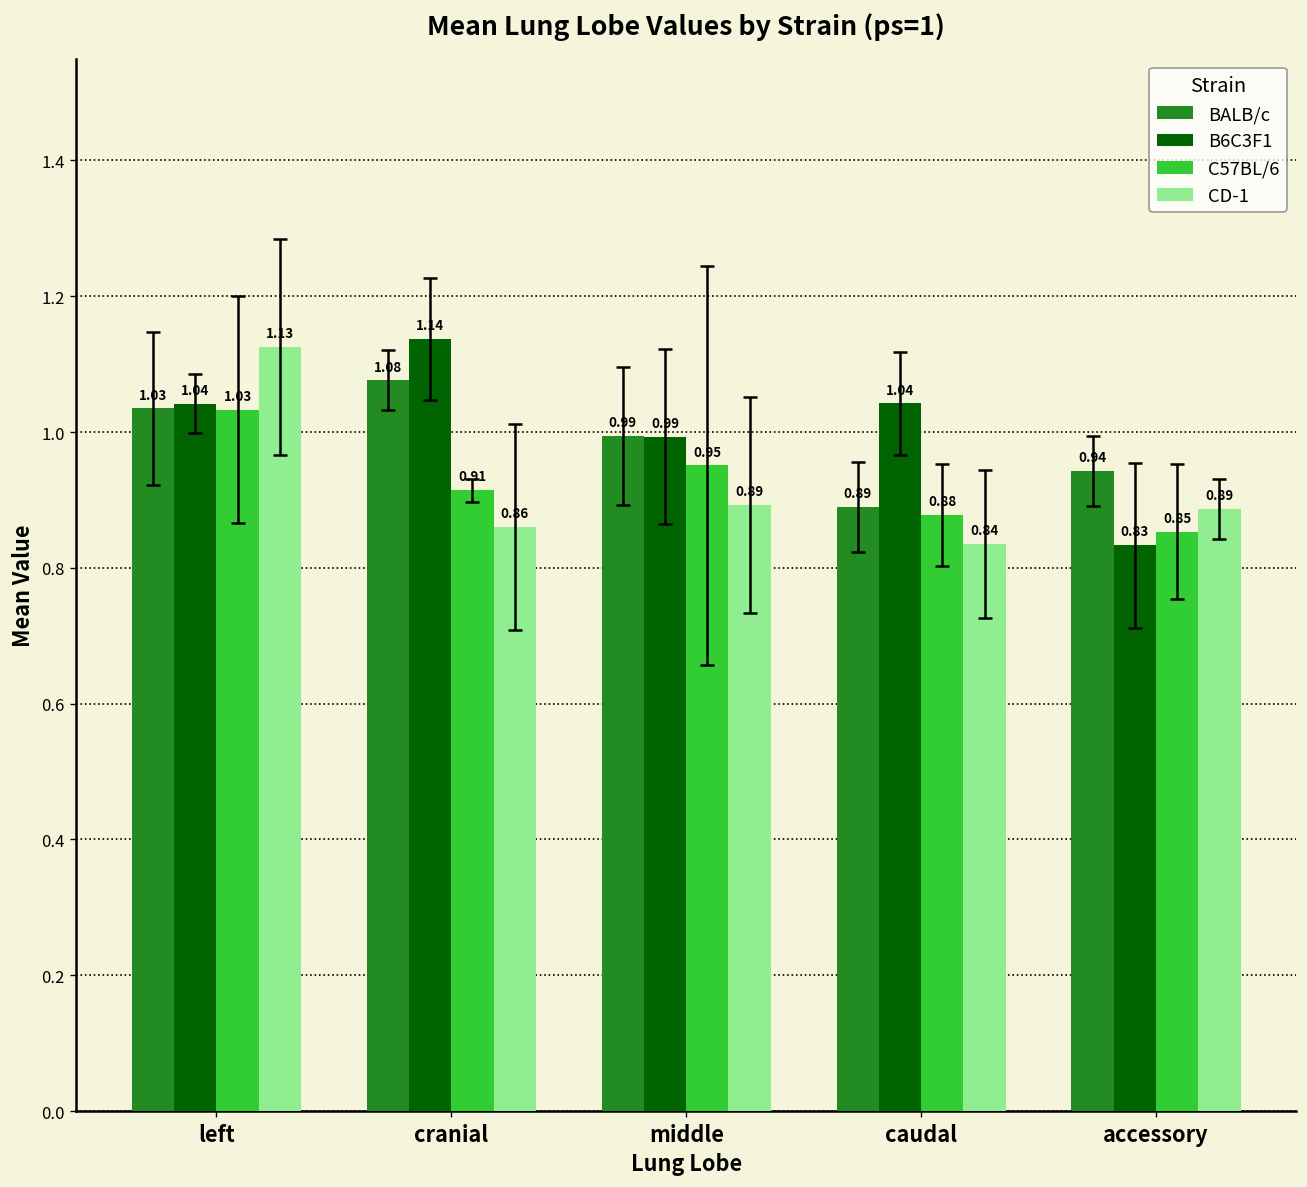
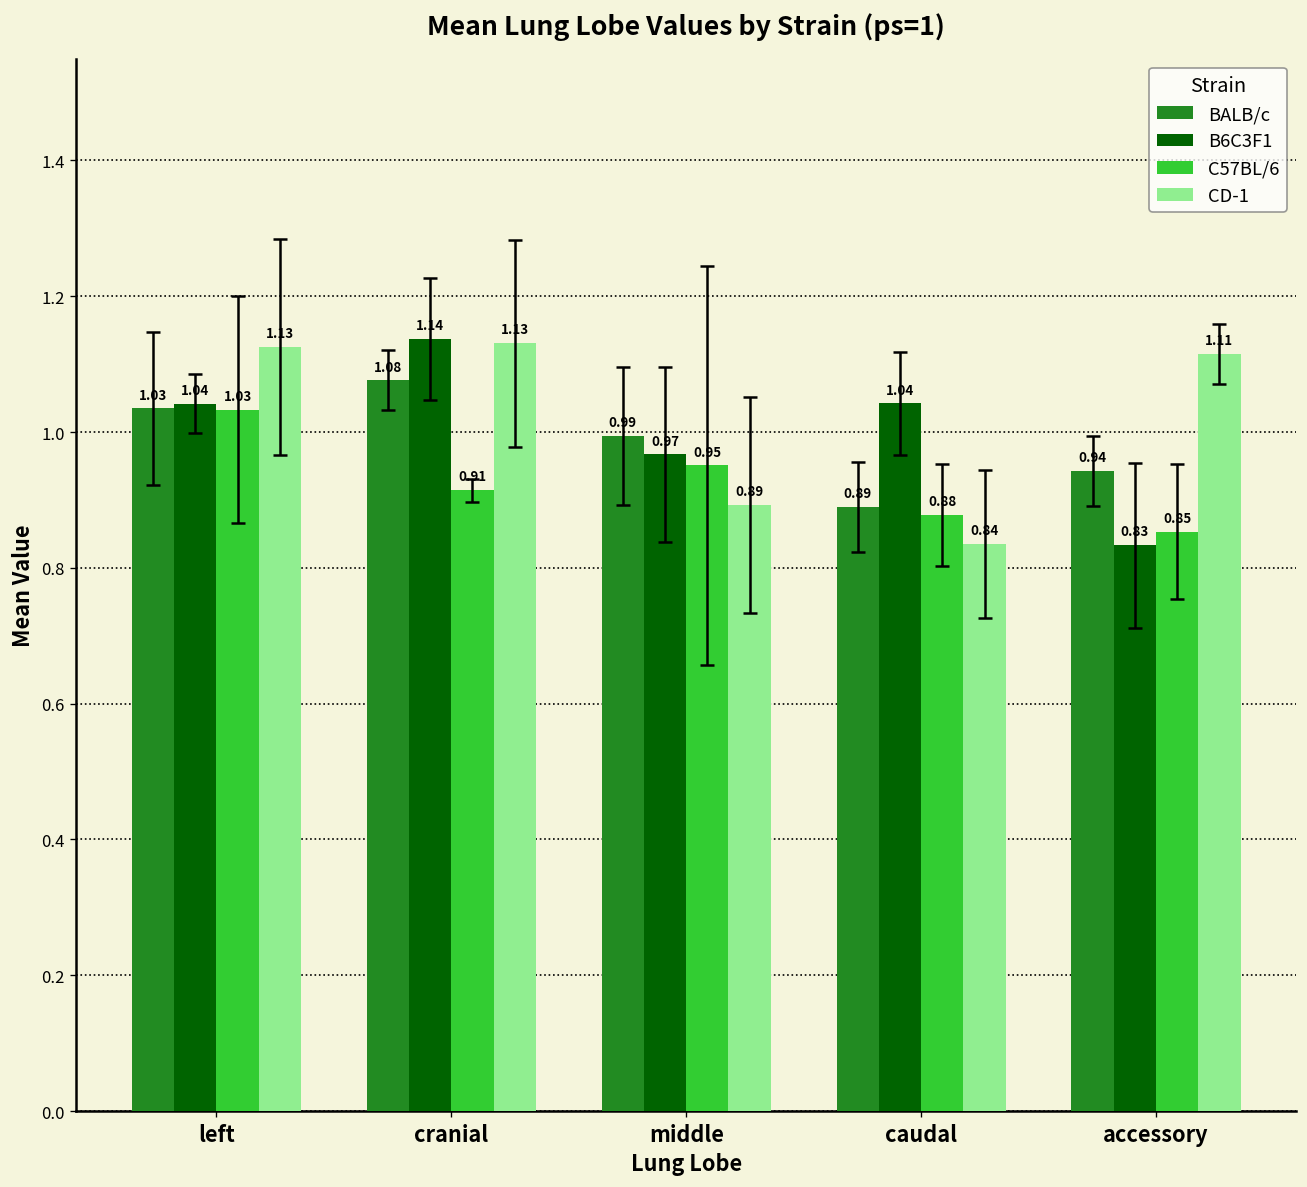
  {
    "BALB/c": {
      "left": 1.03,
      "cranial": 1.08,
      "middle": 0.99,
      "caudal": 0.89,
      "accessory": 0.94
    },
    "B6C3F1": {
      "left": 1.04,
      "cranial": 1.14,
-     "middle": 0.99,
+     "middle": 0.97,
      "caudal": 1.04,
      "accessory": 0.83
    },
    "C57BL/6": {
      "left": 1.03,
      "middle": 0.95,
      "caudal": 0.88,
      "accessory": 0.85
    },
    "CD-1": {
      "left": 1.13,
-     "cranial": 0.86,
+     "cranial": 1.13,
      "middle": 0.89,
      "caudal": 0.84,
-     "accessory": 0.89
+     "accessory": 1.11
    }
  }
